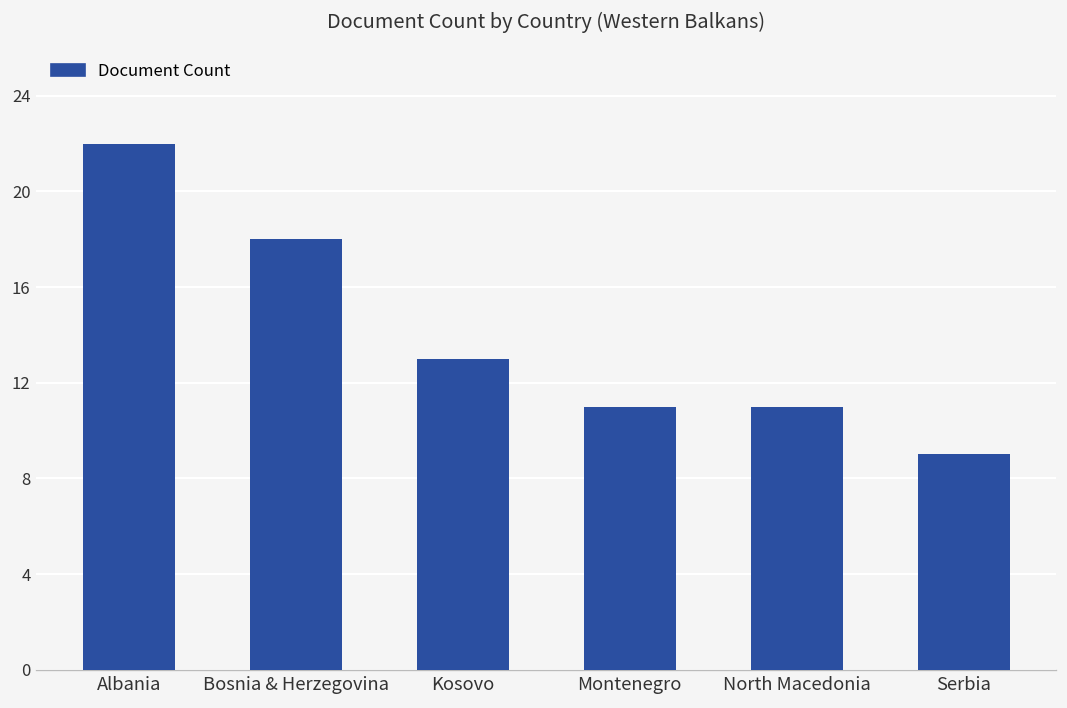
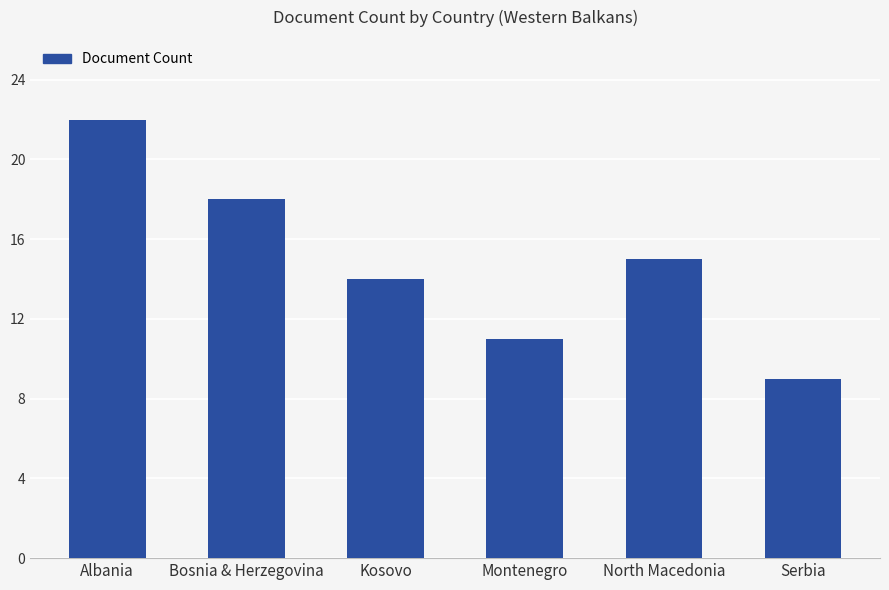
  {
    "Albania": 22,
    "Bosnia & Herzegovina": 18,
-   "Kosovo": 13,
+   "Kosovo": 14,
    "Montenegro": 11,
-   "North Macedonia": 11,
+   "North Macedonia": 15,
    "Serbia": 9
  }
